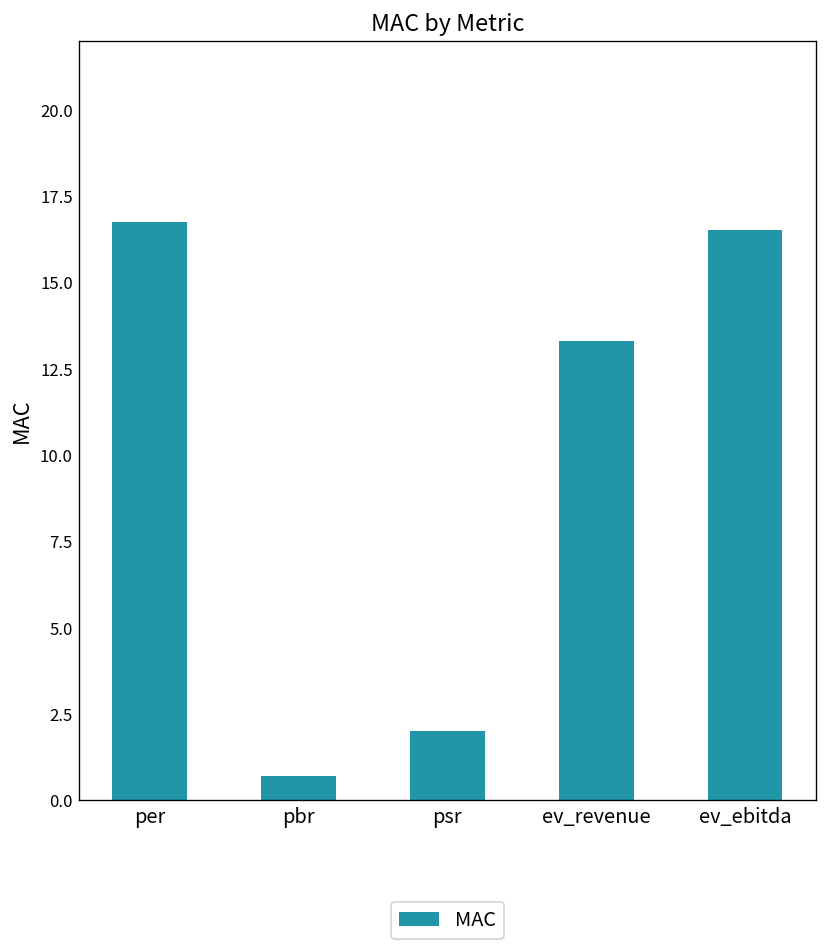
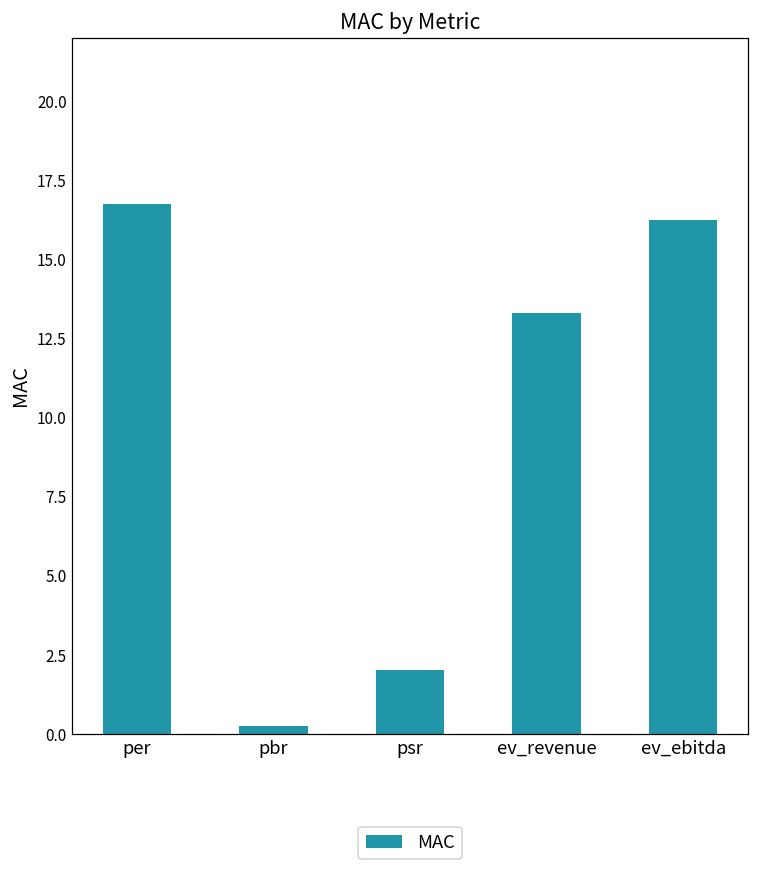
  {
    "per": 16.7,
-   "pbr": 0.7,
+   "pbr": 0.2,
    "psr": 2.0,
    "ev_revenue": 13.3,
-   "ev_ebitda": 16.5
+   "ev_ebitda": 16.3
  }
